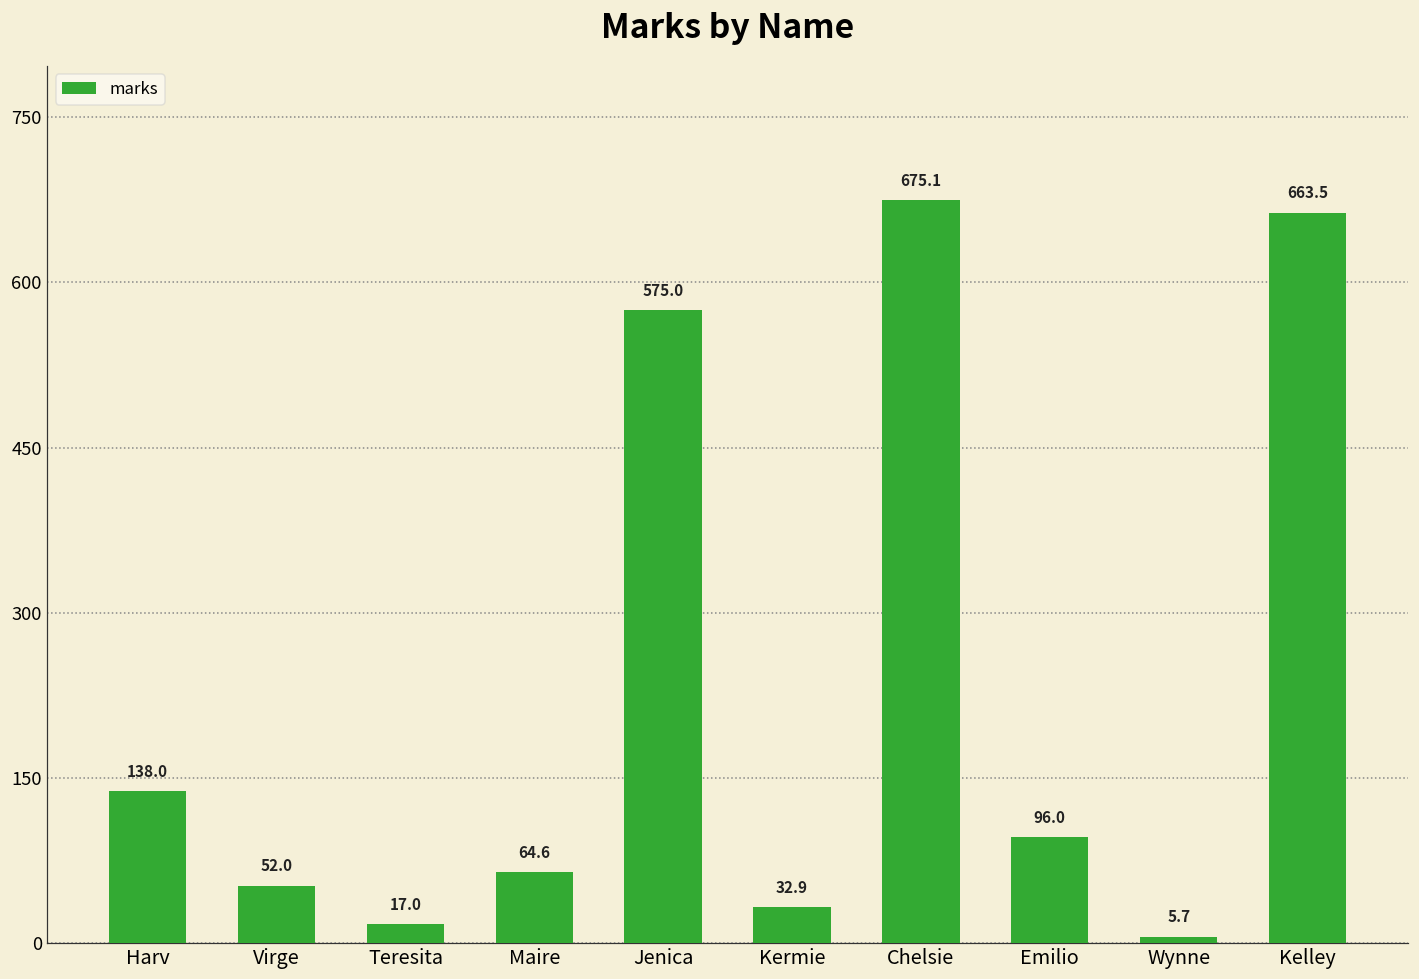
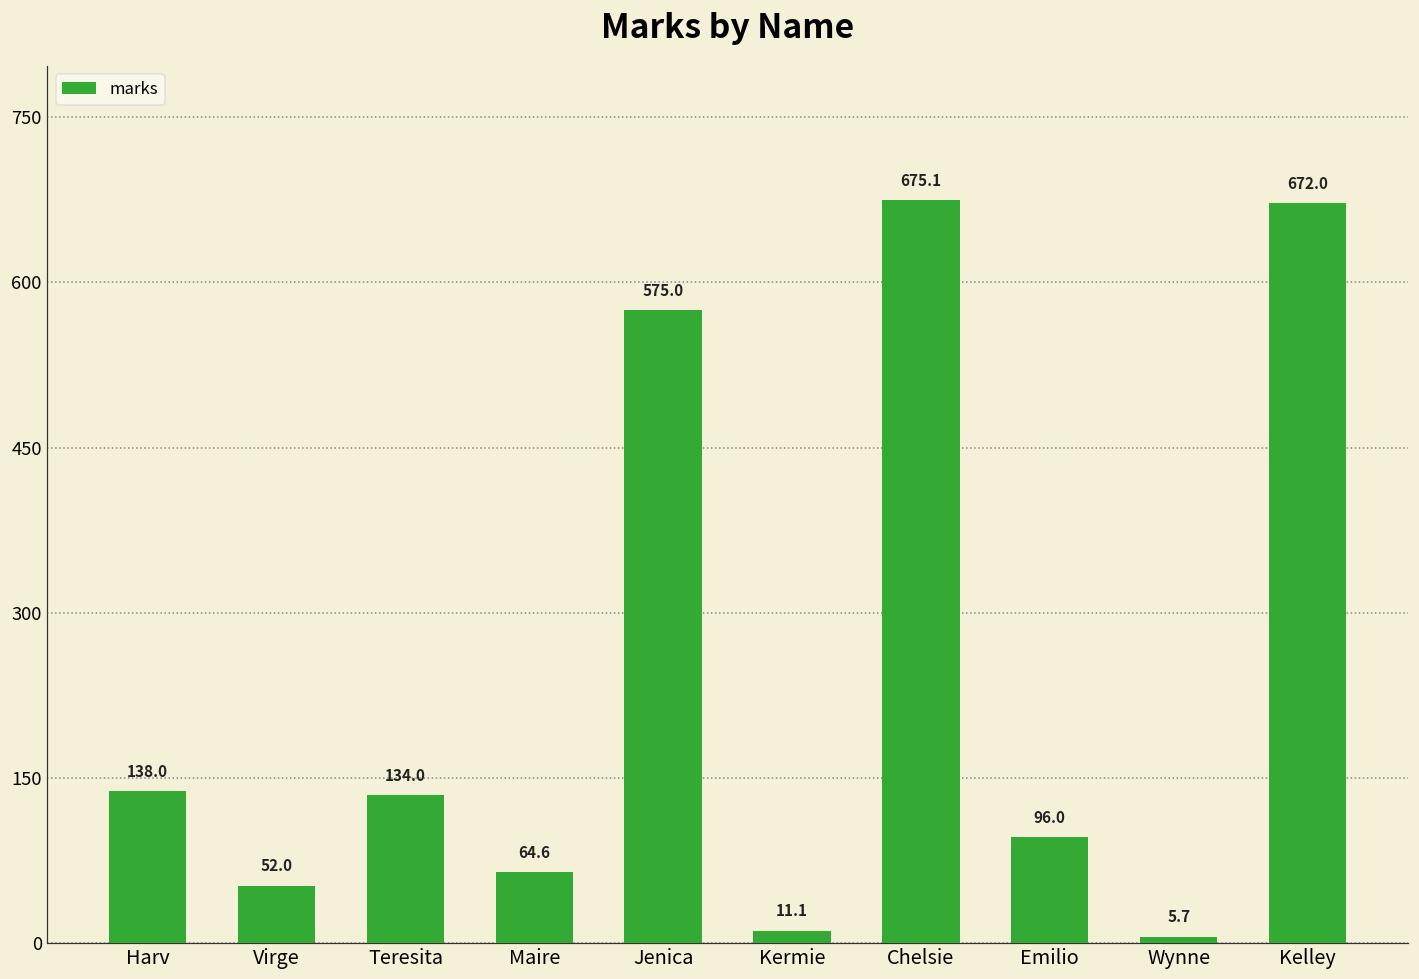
  {
    "Harv": 138.0,
    "Virge": 52.0,
-   "Teresita": 17.0,
+   "Teresita": 134.0,
    "Maire": 64.6,
    "Jenica": 575.0,
-   "Kermie": 32.9,
+   "Kermie": 11.1,
    "Chelsie": 675.1,
    "Emilio": 96.0,
    "Wynne": 5.7,
-   "Kelley": 663.5
+   "Kelley": 672.0
  }
